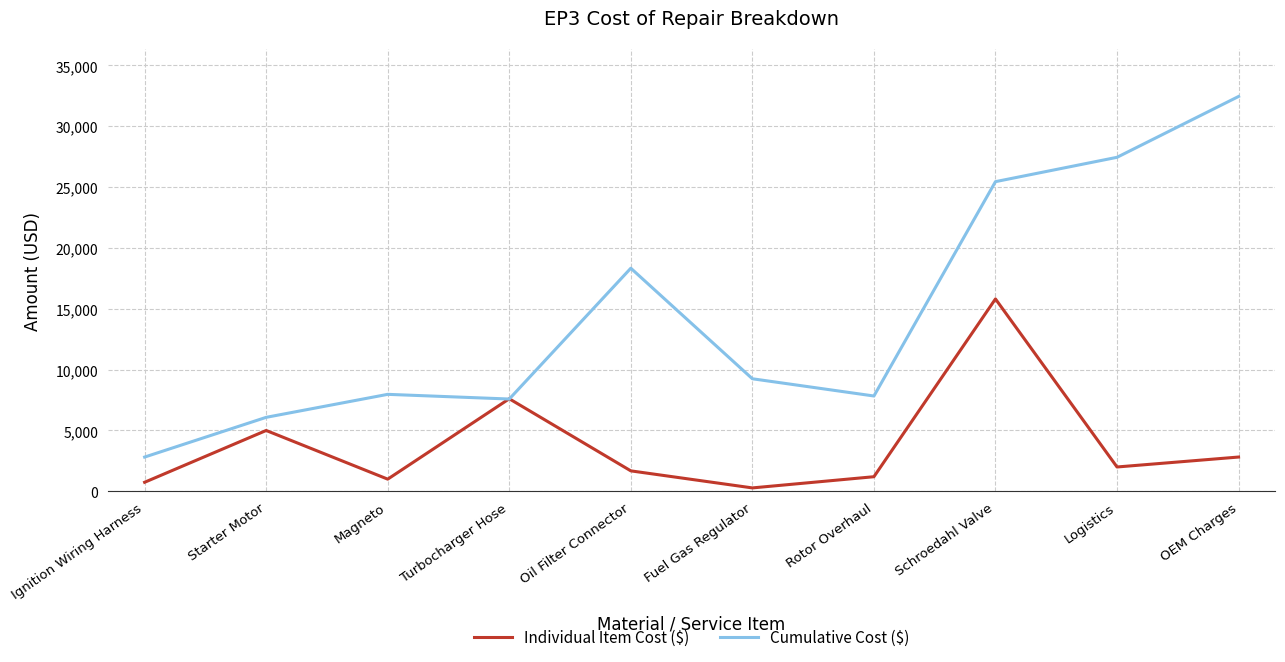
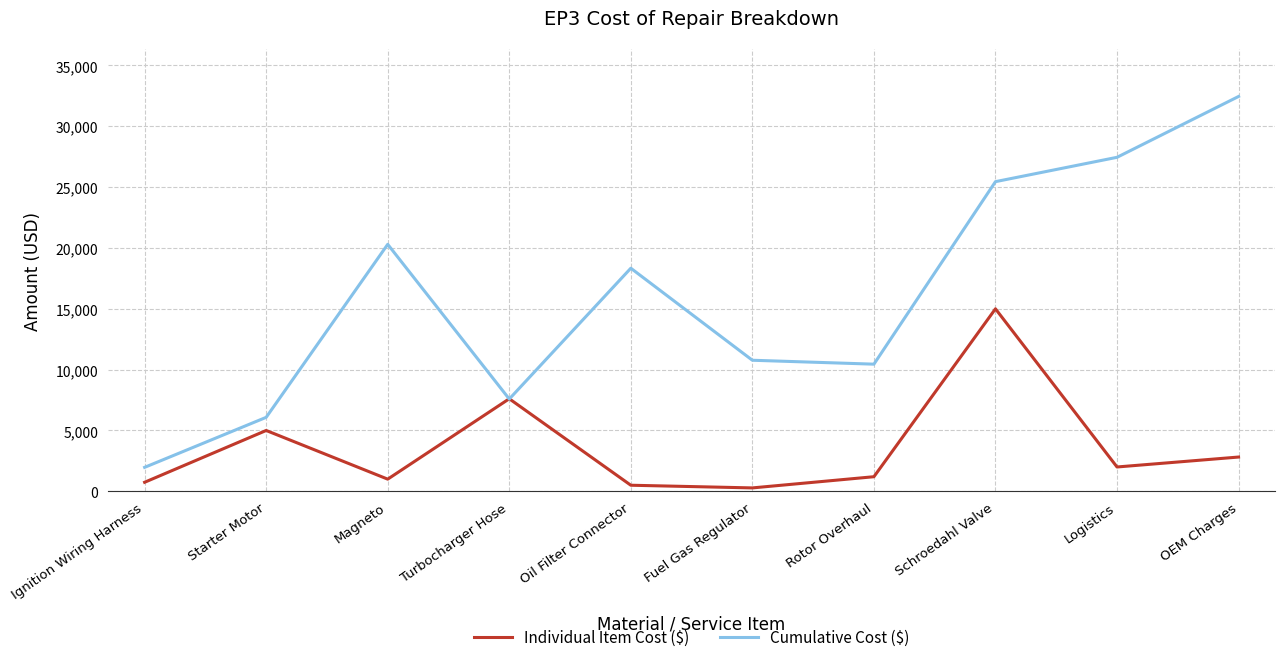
  {
    "Individual Item Cost ($)": {
      "Ignition Wiring Harness": "700",
      "Starter Motor": "5,000",
      "Magneto": "1,000",
-     "Oil Filter Connector": "1,700",
+     "Oil Filter Connector": "500",
      "Fuel Gas Regulator": "300",
      "Rotor Overhaul": "1,200",
-     "Schroedahl Valve": "15,800",
+     "Schroedahl Valve": "15,000",
      "Logistics": "2,000",
      "OEM Charges": "2,800"
    },
    "Cumulative Cost ($)": {
-     "Ignition Wiring Harness": "2,800",
+     "Ignition Wiring Harness": "2,000",
      "Starter Motor": "6,100",
-     "Magneto": "8,000",
+     "Magneto": "20,300",
      "Oil Filter Connector": "18,300",
-     "Fuel Gas Regulator": "9,300",
-     "Rotor Overhaul": "7,800",
+     "Fuel Gas Regulator": "10,800",
+     "Rotor Overhaul": "10,500",
      "Schroedahl Valve": "25,500",
      "Logistics": "27,500",
      "OEM Charges": "32,500"
    }
  }
